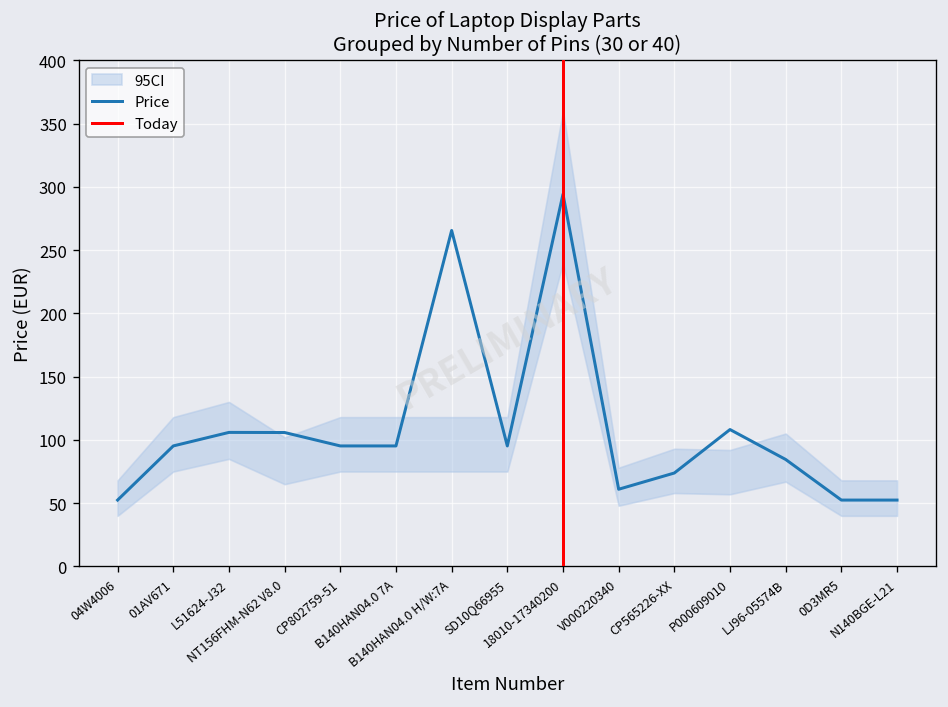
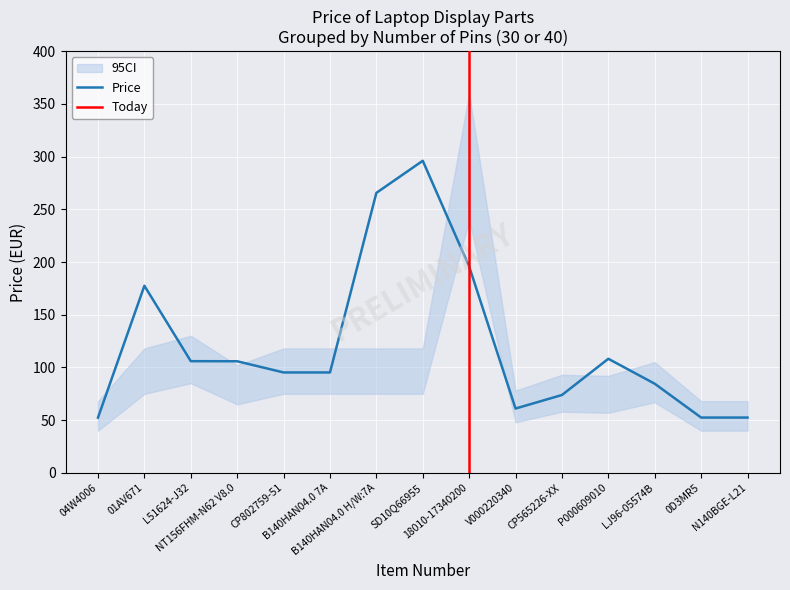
  {
    "Price": {
      "04W4006": 52,
-     "01AV671": 95,
+     "01AV671": 177,
      "L51624-J32": 106,
      "NT156FHM-N62 V8.0": 106,
      "CP802759-51": 95,
      "B140HAN04.0 7A": 95,
      "B140HAN04.0 H/W:7A": 266,
-     "SD10Q66955": 95,
-     "18010-17340200": 294,
+     "SD10Q66955": 296,
+     "18010-17340200": 196,
      "V000220340": 61,
      "CP565226-XX": 74,
      "P000609010": 108,
      "LJ96-05574B": 85,
      "0D3MR5": 52,
      "N140BGE-L21": 52
    }
  }
